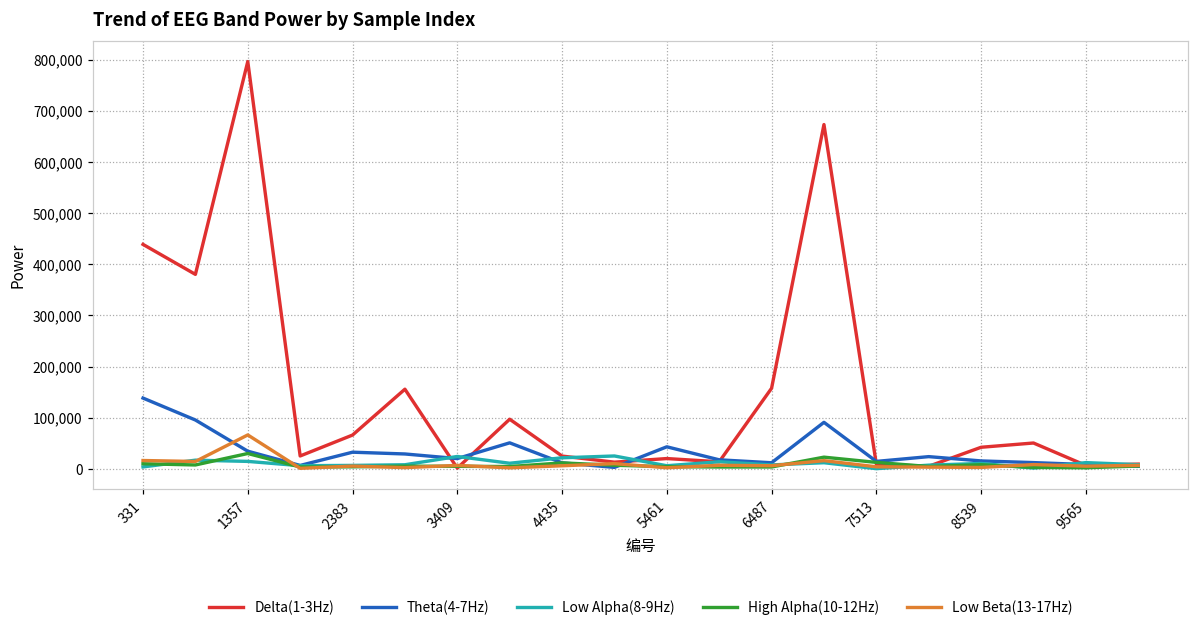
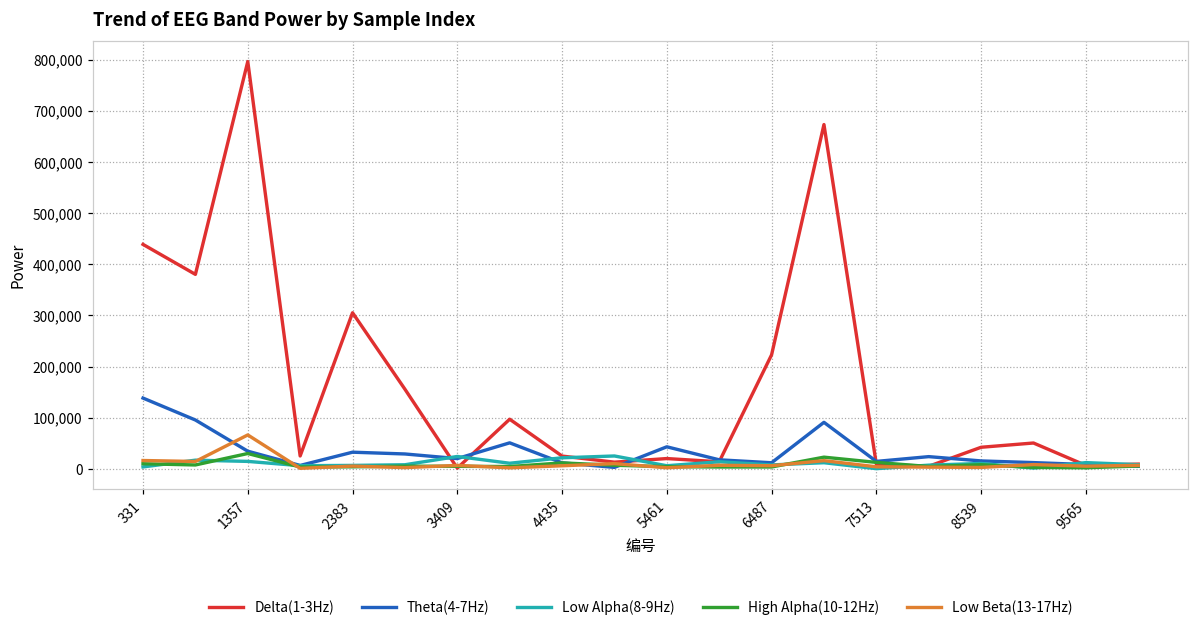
  {
    "Delta(1-3Hz)": {
      "331": "440,000",
      "1357": "800,000",
-     "2383": "70,000",
+     "2383": "310,000",
      "5461": "20,000",
-     "6487": "160,000",
+     "6487": "220,000",
      "8539": "40,000"
    },
    "Theta(4-7Hz)": {
      "331": "140,000",
      "2383": "30,000",
      "5461": "40,000"
    },
    "Low Alpha(8-9Hz)": {
      "331": "0",
      "1357": "10,000"
    },
    "High Alpha(10-12Hz)": {
      "331": "10,000"
    },
    "Low Beta(13-17Hz)": {
      "331": "20,000",
      "1357": "70,000",
      "4435": "10,000"
    }
  }
